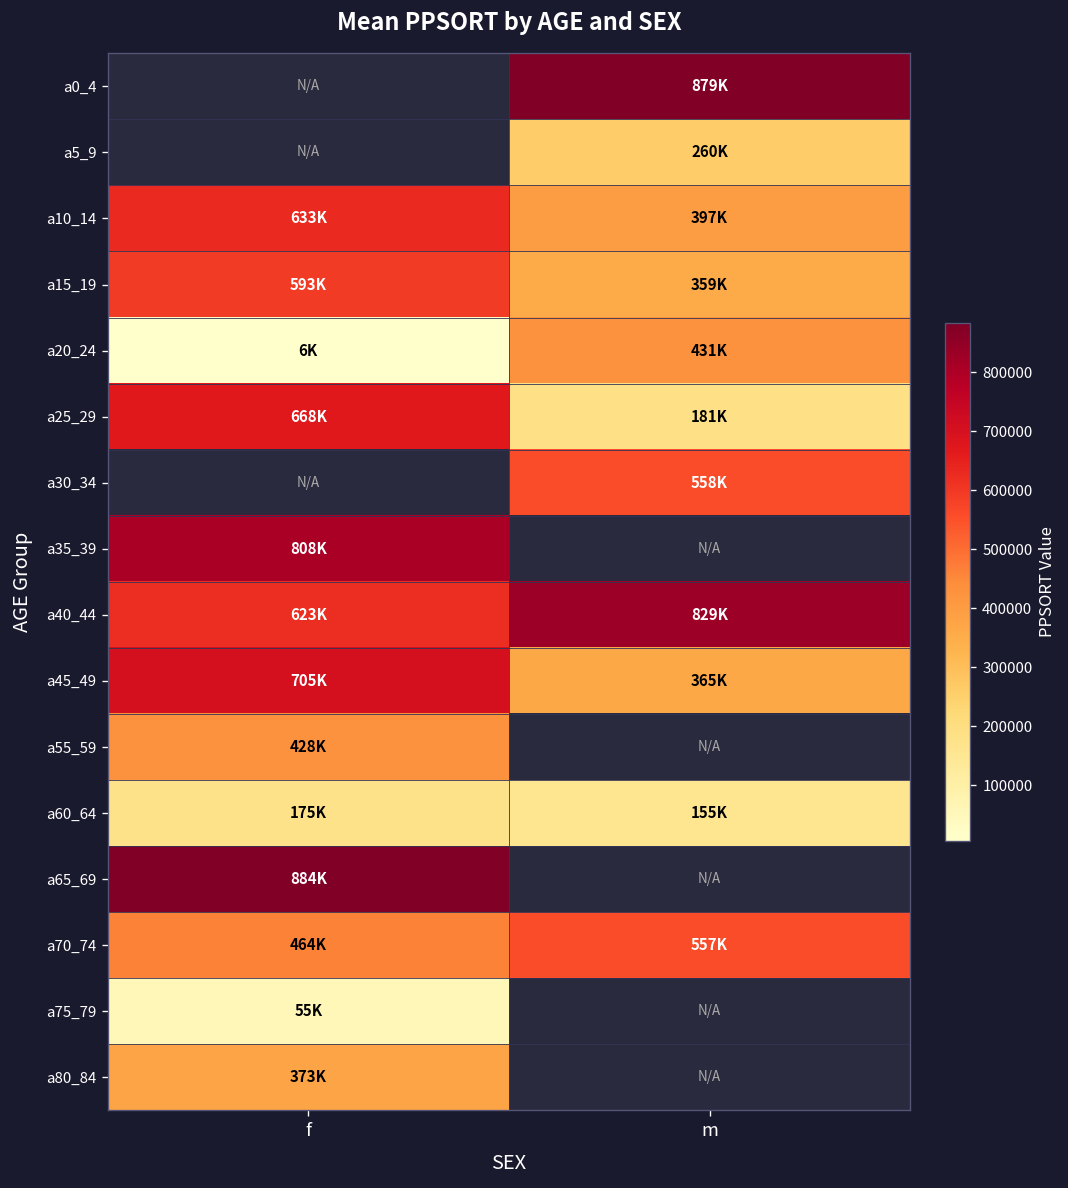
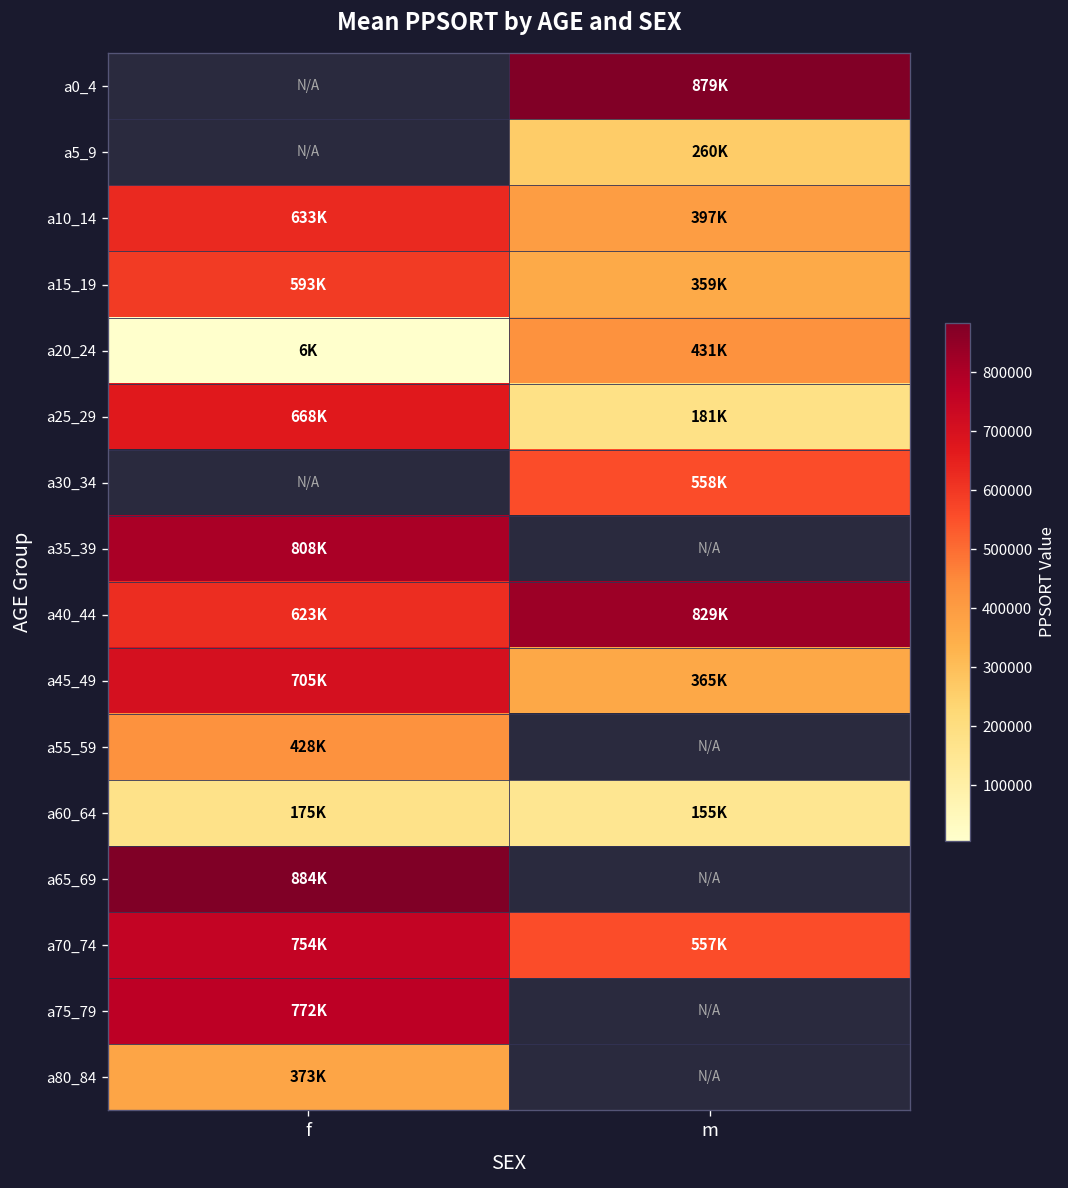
  {
    "a0_4": {
      "m": "879K"
    },
    "a5_9": {
      "m": "260K"
    },
    "a10_14": {
      "f": "633K",
      "m": "397K"
    },
    "a15_19": {
      "f": "593K",
      "m": "359K"
    },
    "a20_24": {
      "f": "6K",
      "m": "431K"
    },
    "a25_29": {
      "f": "668K",
      "m": "181K"
    },
    "a30_34": {
      "m": "558K"
    },
    "a35_39": {
      "f": "808K"
    },
    "a40_44": {
      "f": "623K",
      "m": "829K"
    },
    "a45_49": {
      "f": "705K",
      "m": "365K"
    },
    "a55_59": {
      "f": "428K"
    },
    "a60_64": {
      "f": "175K",
      "m": "155K"
    },
    "a65_69": {
      "f": "884K"
    },
    "a70_74": {
-     "f": "464K",
+     "f": "754K",
      "m": "557K"
    },
    "a75_79": {
-     "f": "55K"
+     "f": "772K"
    },
    "a80_84": {
      "f": "373K"
    }
  }
